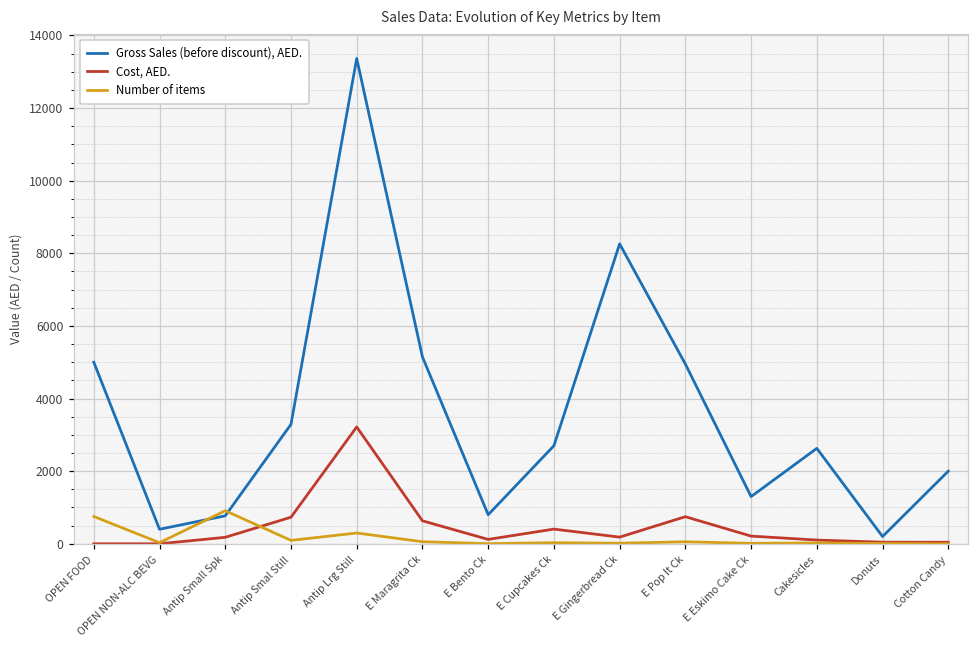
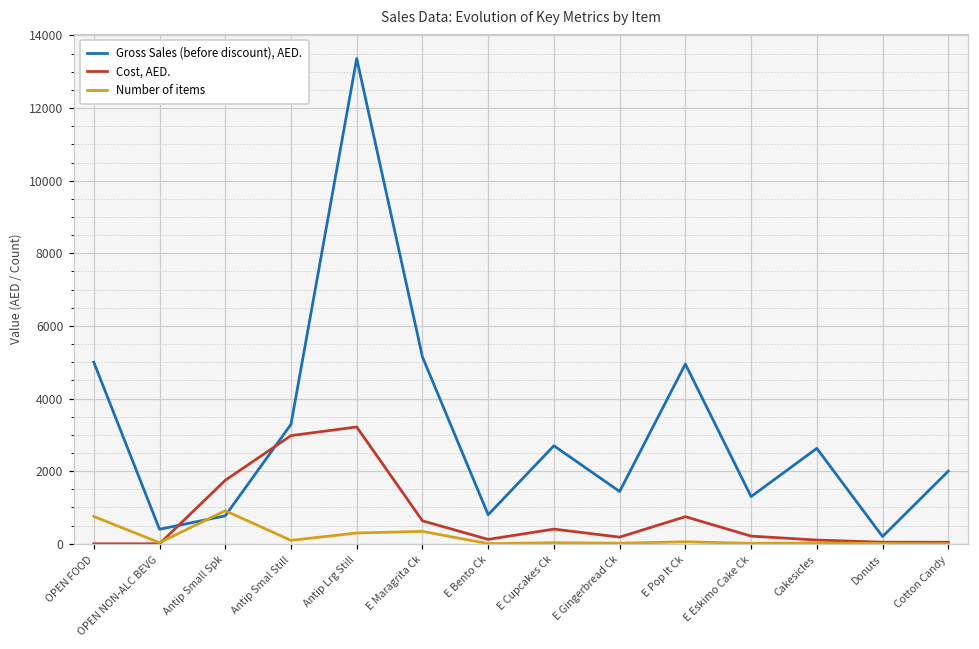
  {
    "Gross Sales (before discount), AED.": {
      "OPEN FOOD": 5000,
      "OPEN NON-ALC BEVG": 400,
      "Antip Small Spk": 800,
      "Antip Smal Still": 3300,
      "Antip Lrg Still": 13400,
      "E Maragrita Ck": 5100,
      "E Bento Ck": 800,
      "E Cupcakes Ck": 2700,
-     "E Gingerbread Ck": 8300,
+     "E Gingerbread Ck": 1400,
      "E Pop It Ck": 5000,
      "E Eskimo Cake Ck": 1300,
      "Cakesicles": 2600,
      "Donuts": 200,
      "Cotton Candy": 2000
    },
    "Cost, AED.": {
      "OPEN FOOD": 0,
-     "Antip Small Spk": 200,
-     "Antip Smal Still": 700,
+     "Antip Small Spk": 1700,
+     "Antip Smal Still": 3000,
      "Antip Lrg Still": 3200,
      "E Maragrita Ck": 600,
      "E Bento Ck": 100,
      "E Cupcakes Ck": 400,
      "E Gingerbread Ck": 200,
      "E Pop It Ck": 700,
      "E Eskimo Cake Ck": 200,
      "Cakesicles": 100
    },
    "Number of items": {
      "OPEN FOOD": 800,
      "Antip Small Spk": 900,
      "Antip Smal Still": 100,
      "Antip Lrg Still": 300,
-     "E Maragrita Ck": 100,
+     "E Maragrita Ck": 300,
      "E Bento Ck": 0,
      "E Cupcakes Ck": 0,
      "E Gingerbread Ck": 0,
      "E Pop It Ck": 100,
      "E Eskimo Cake Ck": 0,
      "Cakesicles": 0
    }
  }
